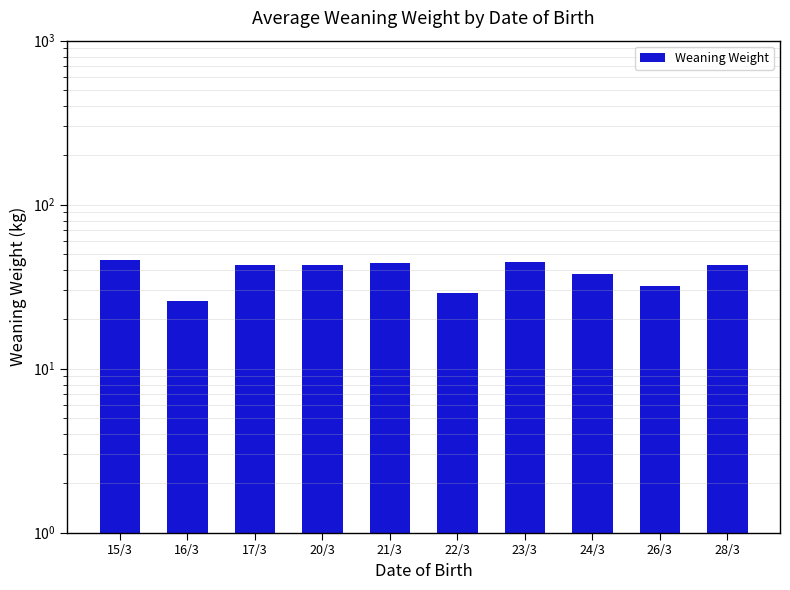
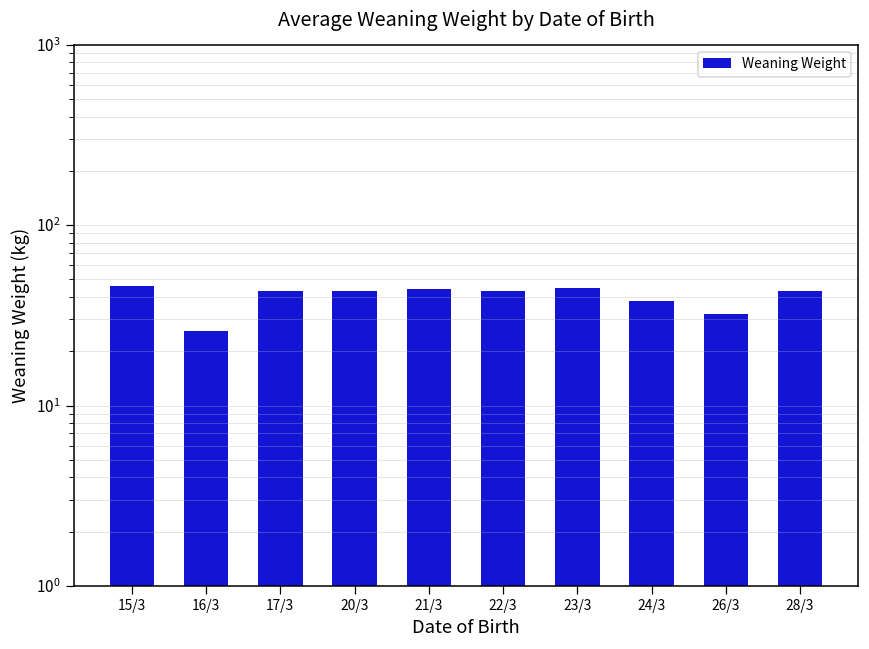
  {
    "15/3": 46,
    "16/3": 26,
    "17/3": 43,
    "20/3": 43,
    "21/3": 44,
-   "22/3": 29,
+   "22/3": 43,
    "23/3": 45,
    "24/3": 38,
    "26/3": 32,
    "28/3": 43
  }
